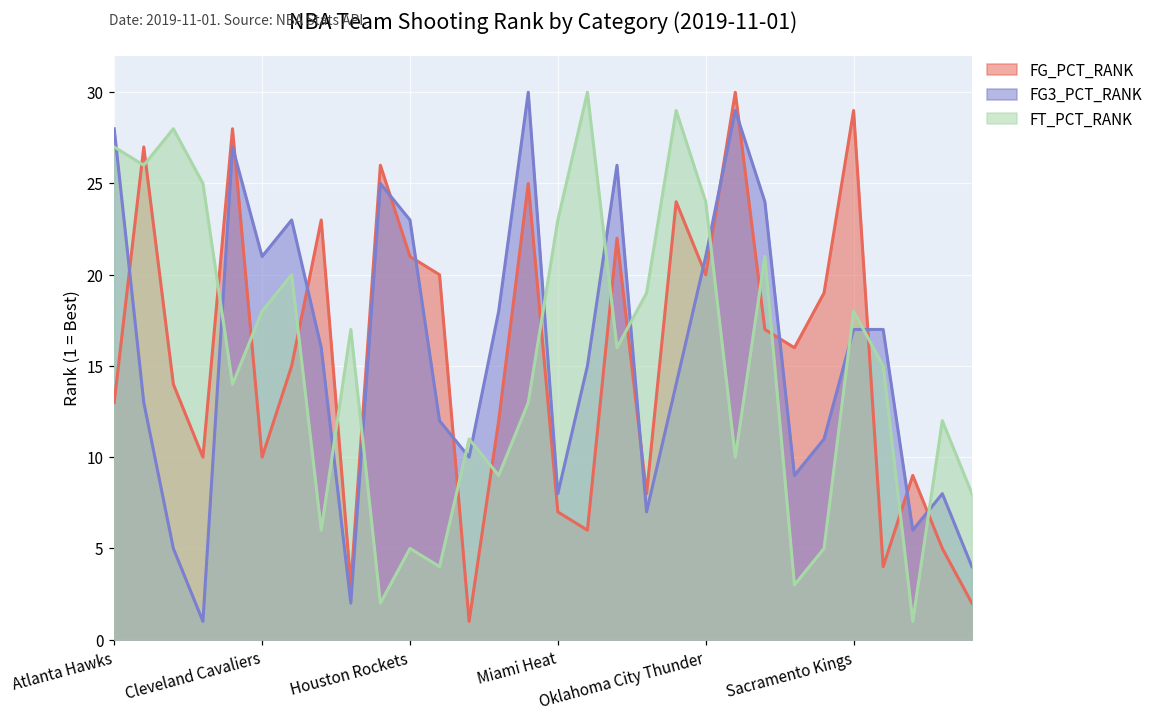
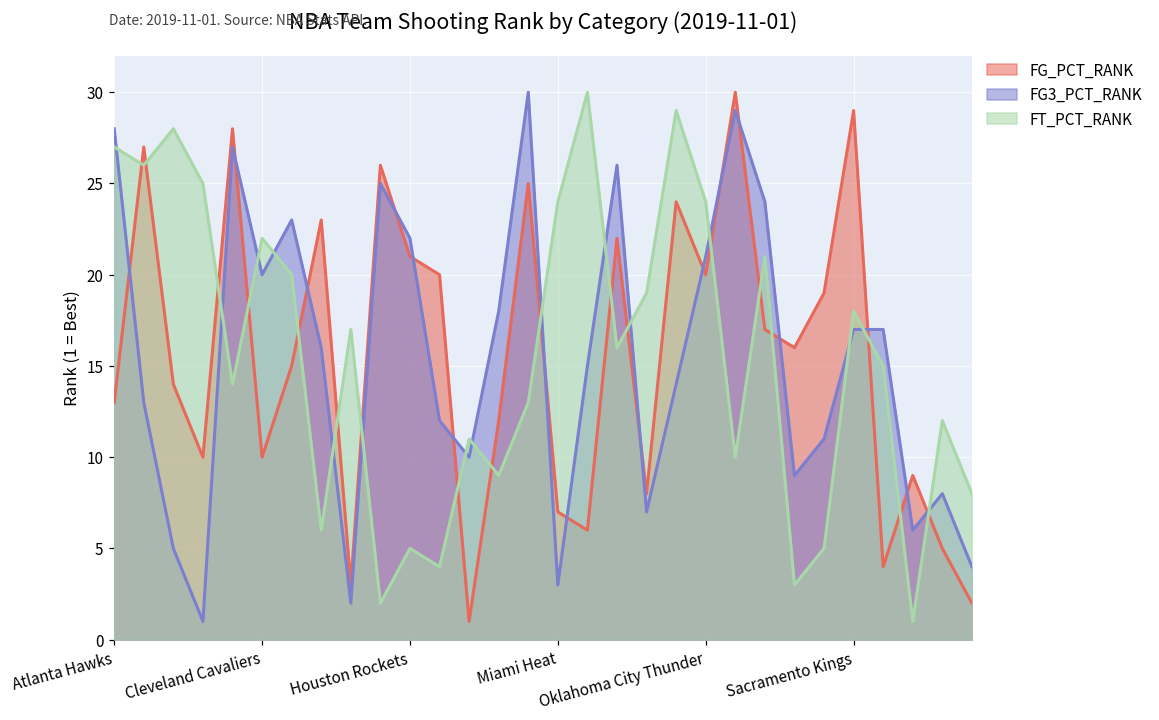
  {
    "FG_PCT_RANK": {
      "Atlanta Hawks": 13,
      "Cleveland Cavaliers": 10,
      "Houston Rockets": 21,
      "Miami Heat": 7,
      "Oklahoma City Thunder": 20,
      "Sacramento Kings": 29
    },
    "FG3_PCT_RANK": {
      "Atlanta Hawks": 28,
-     "Cleveland Cavaliers": 21,
-     "Houston Rockets": 23,
-     "Miami Heat": 8,
+     "Cleveland Cavaliers": 20,
+     "Houston Rockets": 22,
+     "Miami Heat": 3,
      "Oklahoma City Thunder": 21,
      "Sacramento Kings": 17
    },
    "FT_PCT_RANK": {
      "Atlanta Hawks": 27,
-     "Cleveland Cavaliers": 18,
+     "Cleveland Cavaliers": 22,
      "Houston Rockets": 5,
-     "Miami Heat": 23,
+     "Miami Heat": 24,
      "Oklahoma City Thunder": 24,
      "Sacramento Kings": 18
    }
  }
